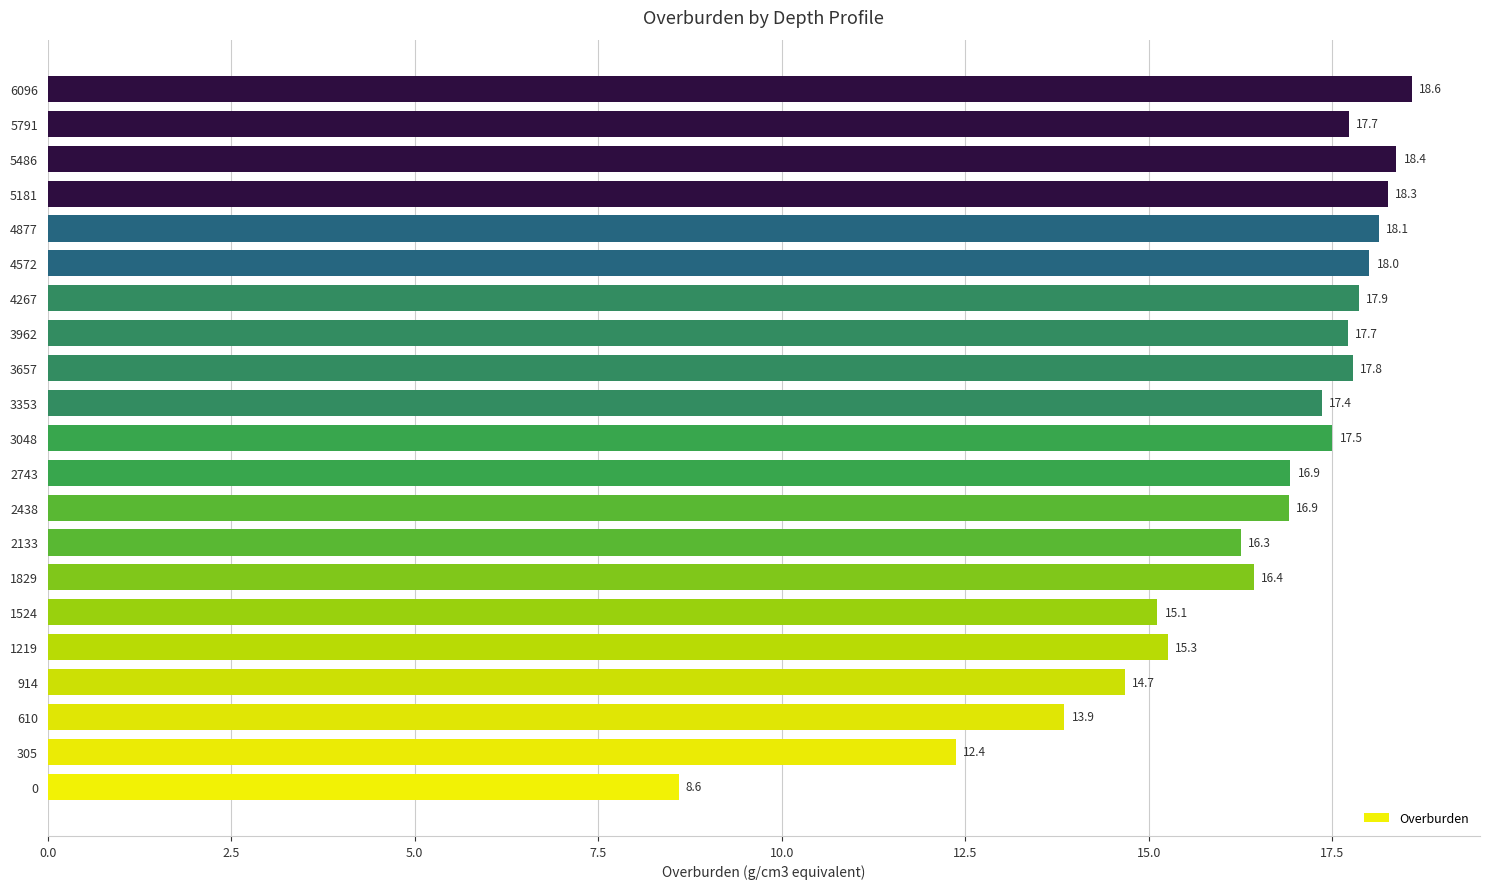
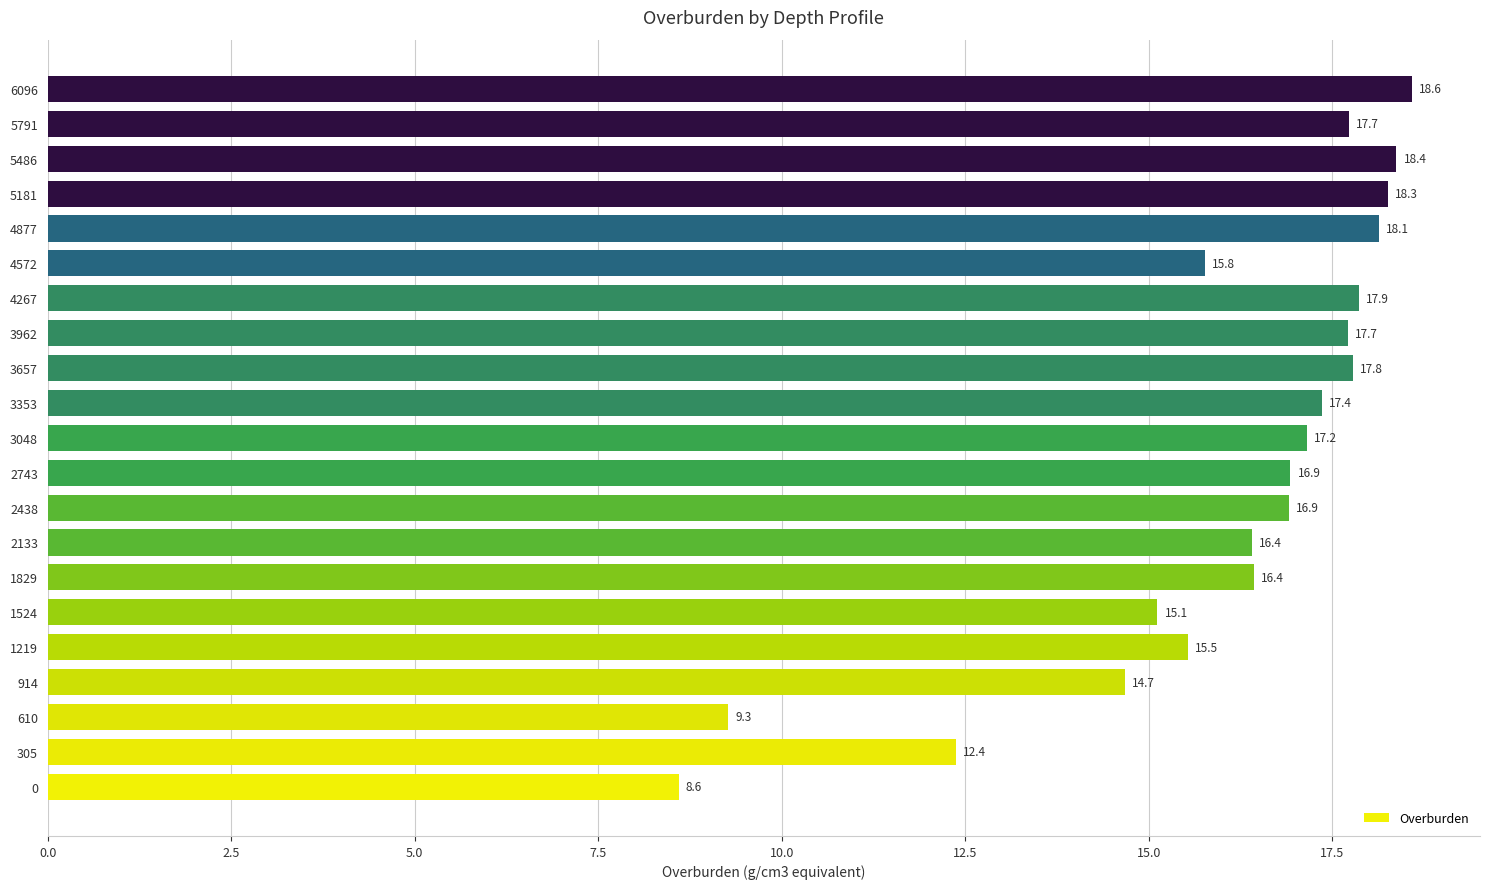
  {
    "6096": 18.6,
    "5791": 17.7,
    "5486": 18.4,
    "5181": 18.3,
    "4877": 18.1,
-   "4572": 18.0,
+   "4572": 15.8,
    "4267": 17.9,
    "3962": 17.7,
    "3657": 17.8,
    "3353": 17.4,
-   "3048": 17.5,
+   "3048": 17.2,
    "2743": 16.9,
    "2438": 16.9,
-   "2133": 16.3,
+   "2133": 16.4,
    "1829": 16.4,
    "1524": 15.1,
-   "1219": 15.3,
+   "1219": 15.5,
    "914": 14.7,
-   "610": 13.9,
+   "610": 9.3,
    "305": 12.4,
    "0": 8.6
  }
